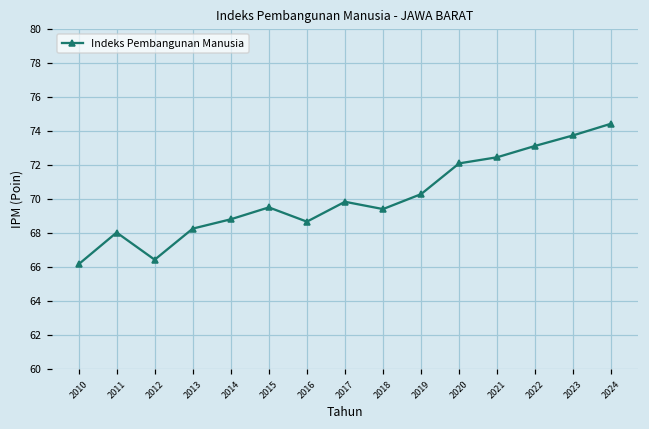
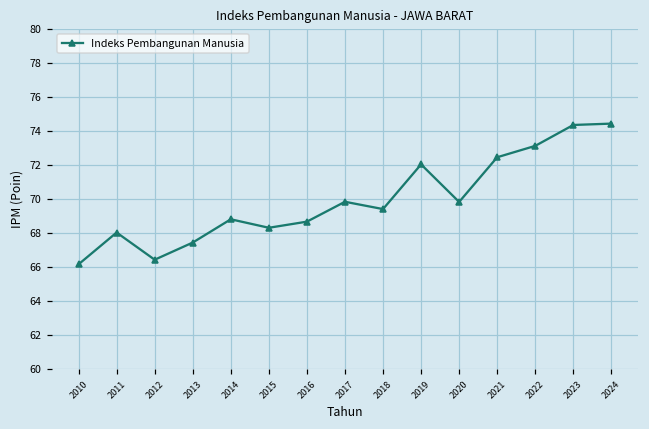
  {
    "2010": 66.2,
    "2011": 68.0,
    "2012": 66.4,
-   "2013": 68.3,
+   "2013": 67.4,
    "2014": 68.8,
-   "2015": 69.5,
+   "2015": 68.3,
    "2016": 68.7,
    "2017": 69.8,
    "2018": 69.4,
-   "2019": 70.3,
-   "2020": 72.1,
+   "2019": 72.0,
+   "2020": 69.8,
    "2021": 72.5,
    "2022": 73.1,
-   "2023": 73.7,
+   "2023": 74.4,
    "2024": 74.4
  }
